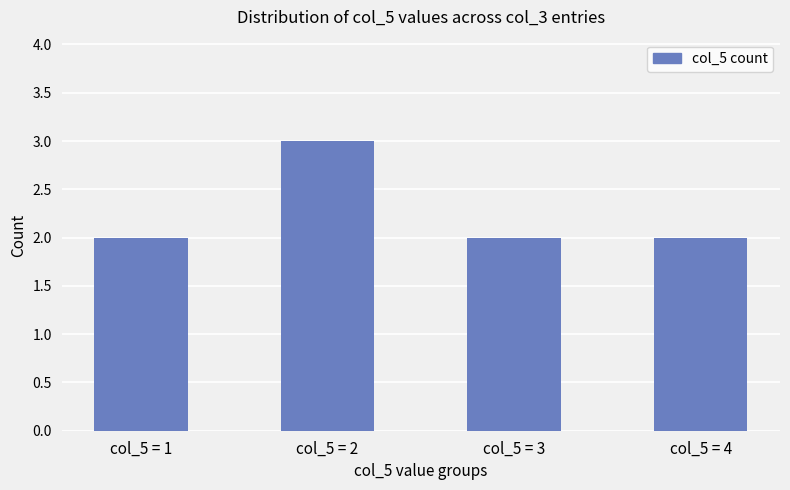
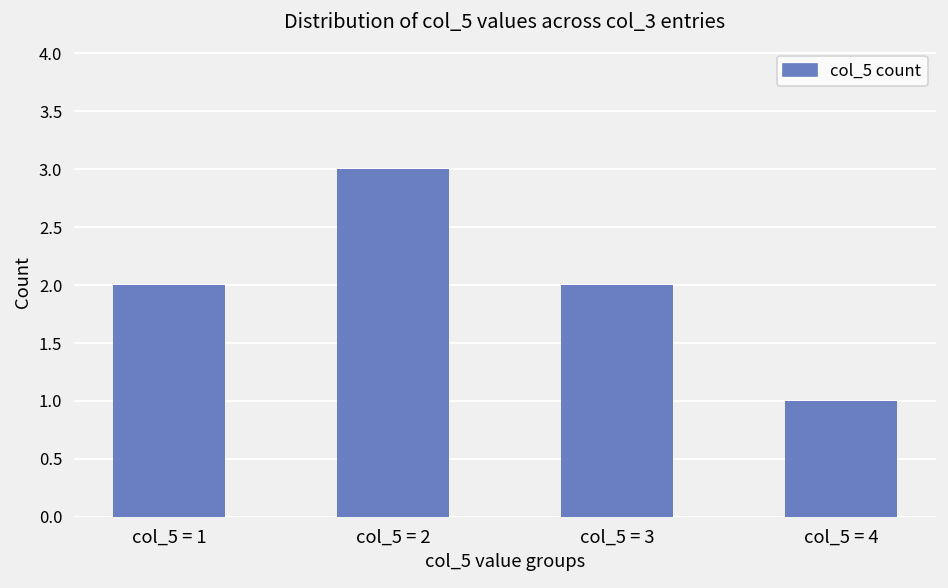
  {
    "col_5 = 1": 2,
    "col_5 = 2": 3,
    "col_5 = 3": 2,
-   "col_5 = 4": 2
+   "col_5 = 4": 1
  }
